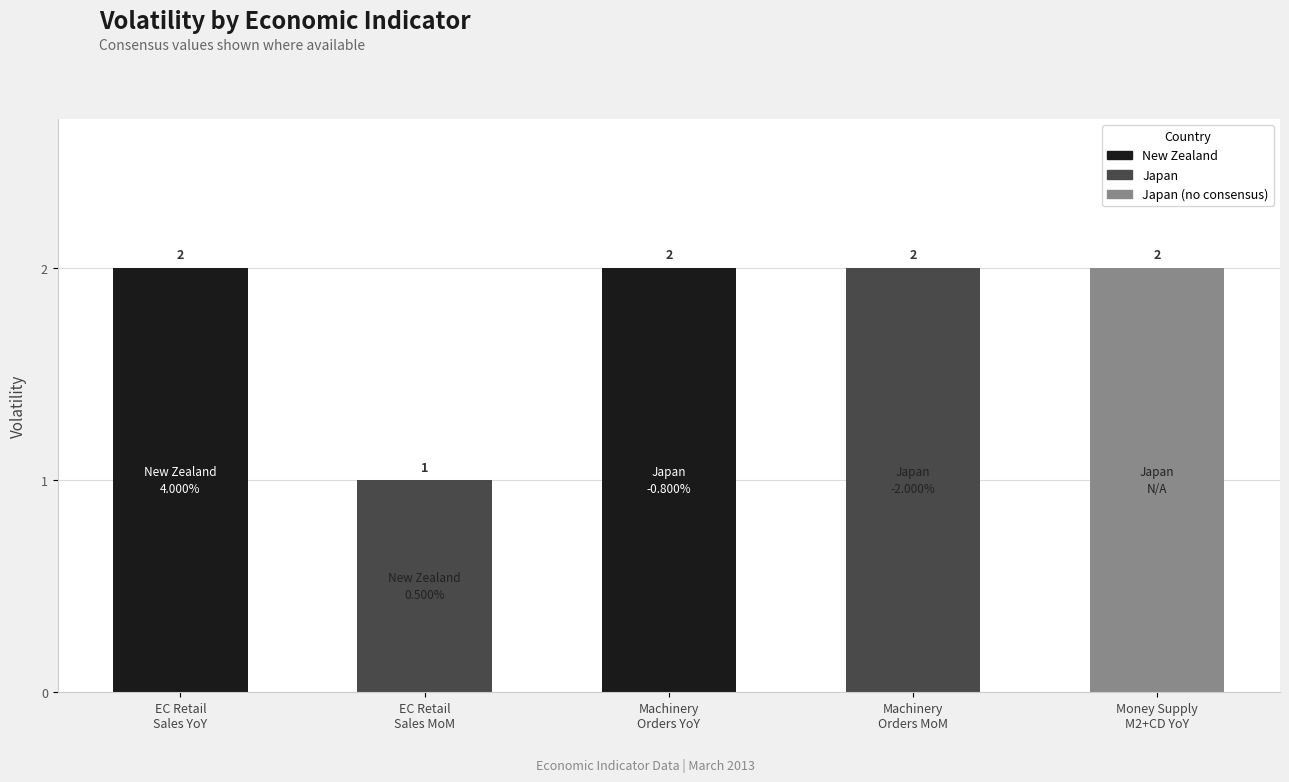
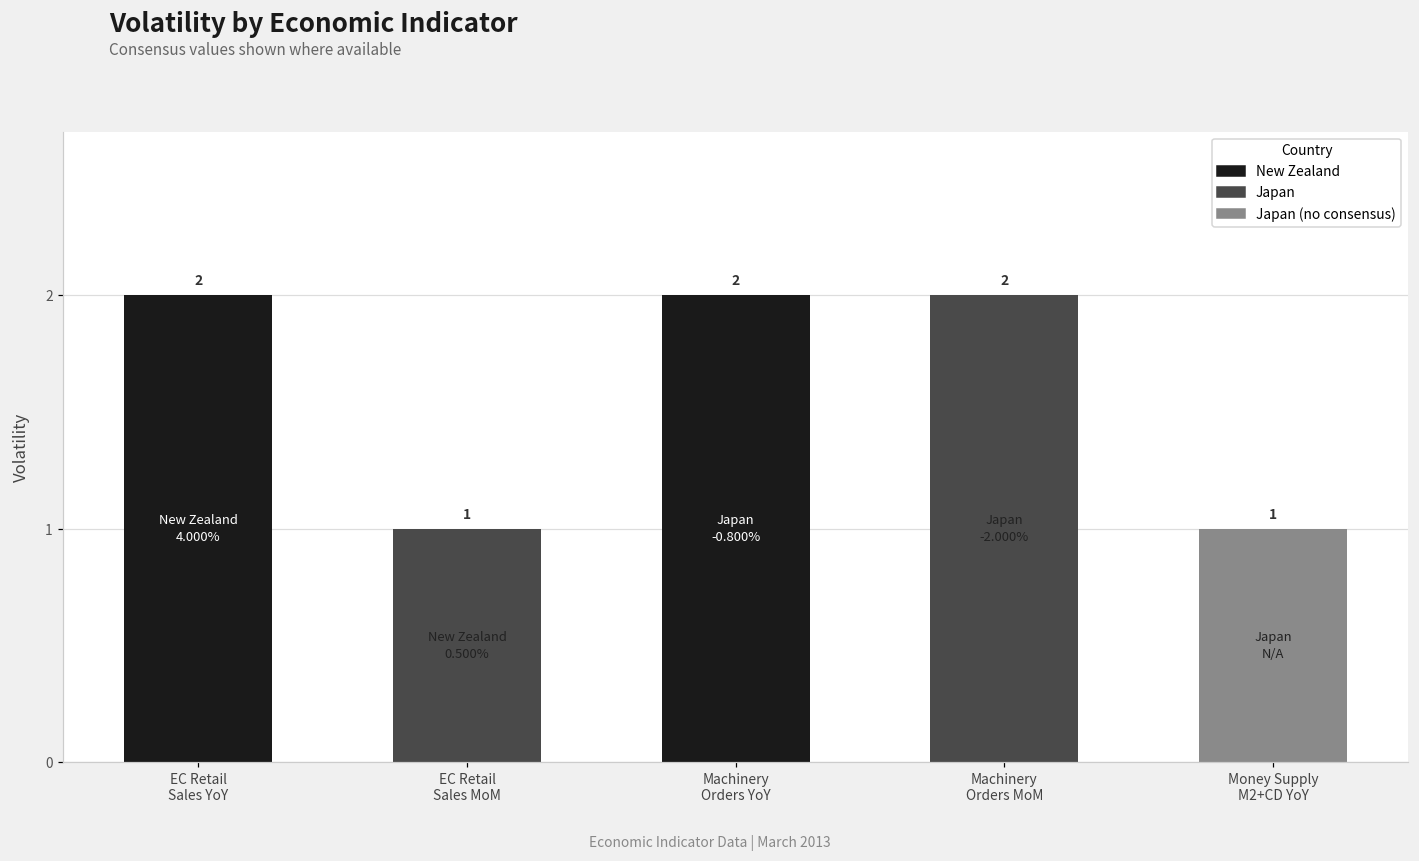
  {
    "EC Retail Sales YoY": 2,
    "EC Retail Sales MoM": 1,
    "Machinery Orders YoY": 2,
    "Machinery Orders MoM": 2,
-   "Money Supply M2+CD YoY": 2
+   "Money Supply M2+CD YoY": 1
  }
